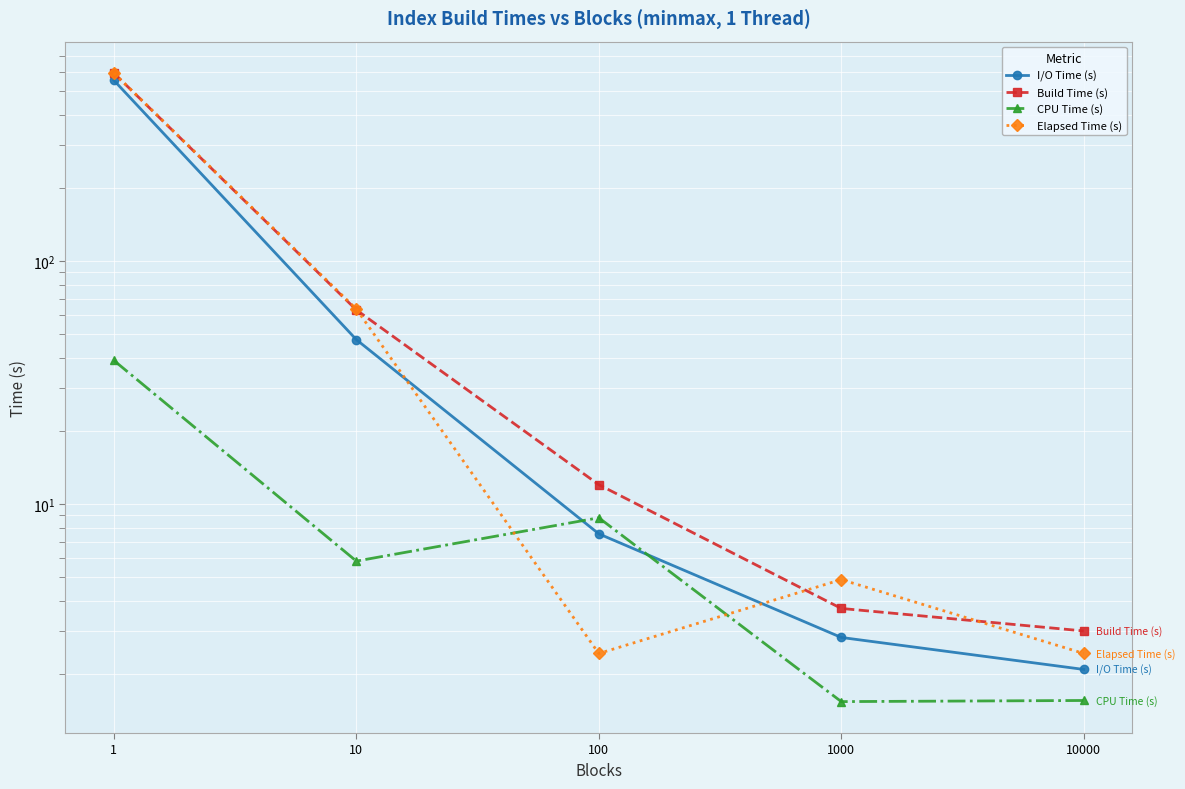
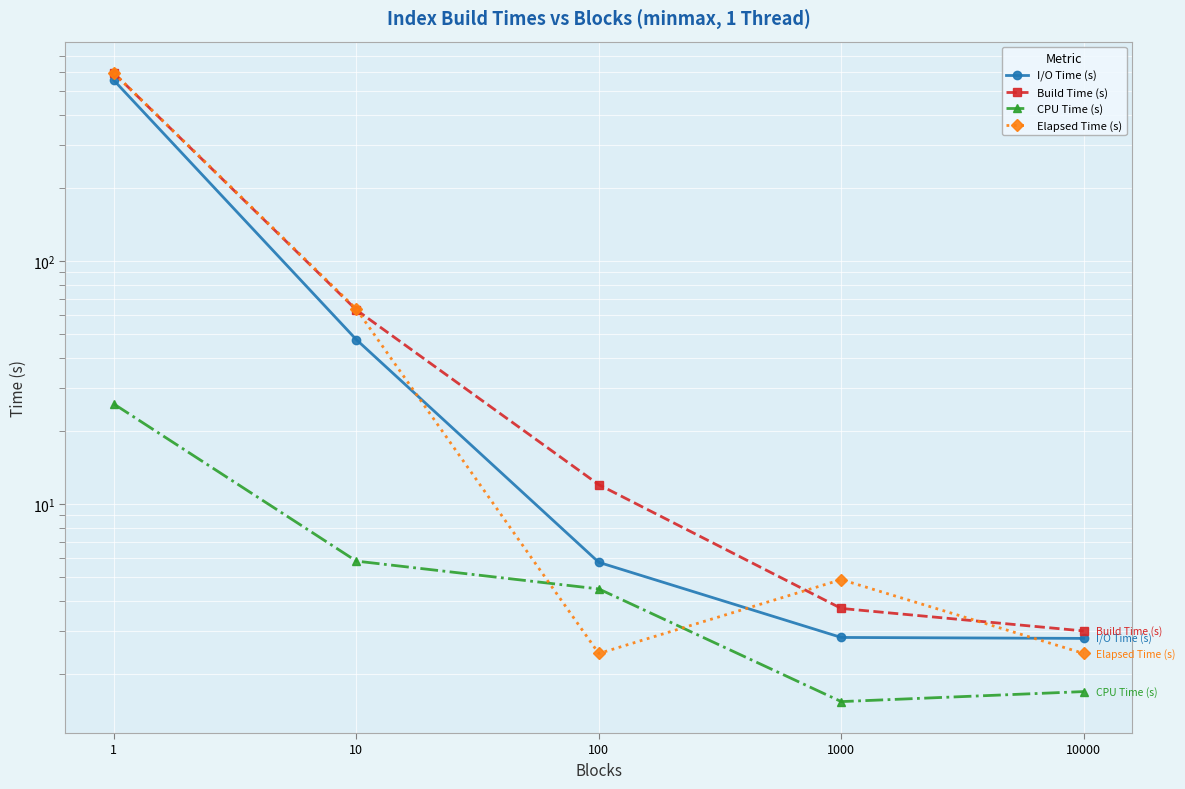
  {
    "I/O Time (s)": {
      "1": 550,
      "10": 47,
-     "100": 7.5,
+     "100": 5.8,
      "1000": 2.8,
-     "10000": 2.1
+     "10000": 2.8
    },
    "Build Time (s)": {
      "100": 12,
      "1000": 3.7,
      "10000": 3.0
    },
    "CPU Time (s)": {
-     "1": 39,
+     "1": 26,
      "10": 5.8,
-     "100": 8.8,
+     "100": 4.5,
      "1000": 1.5,
-     "10000": 1.6
+     "10000": 1.7
    },
    "Elapsed Time (s)": {
      "100": 2.4,
      "1000": 4.9,
      "10000": 2.4
    }
  }
